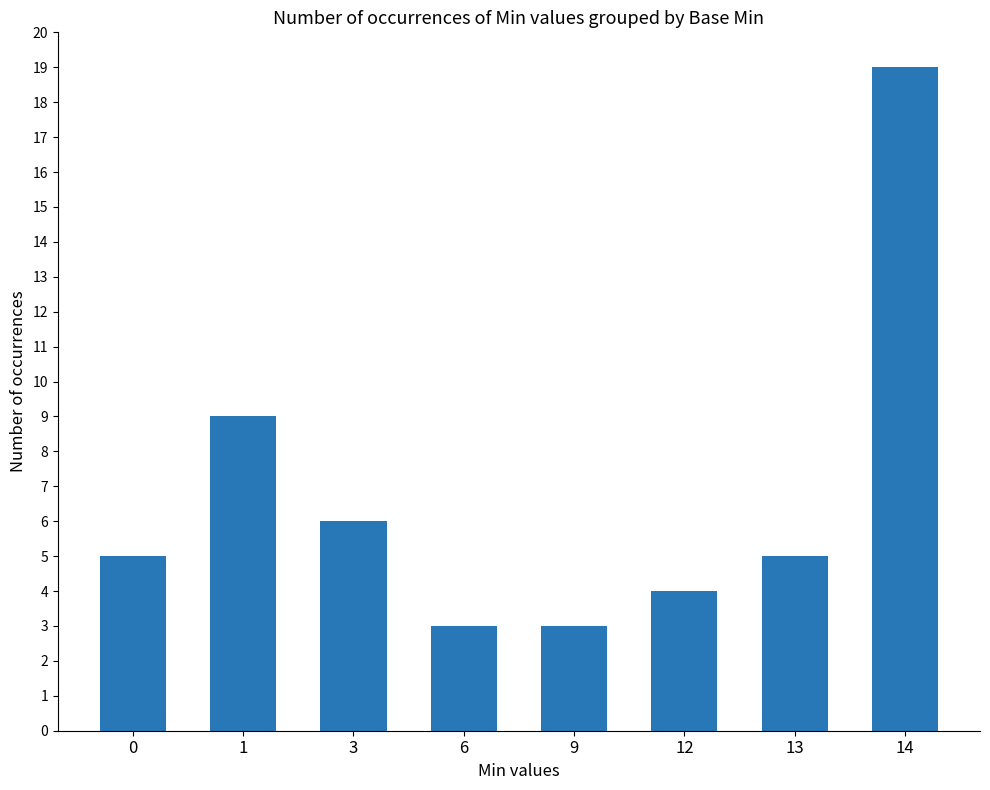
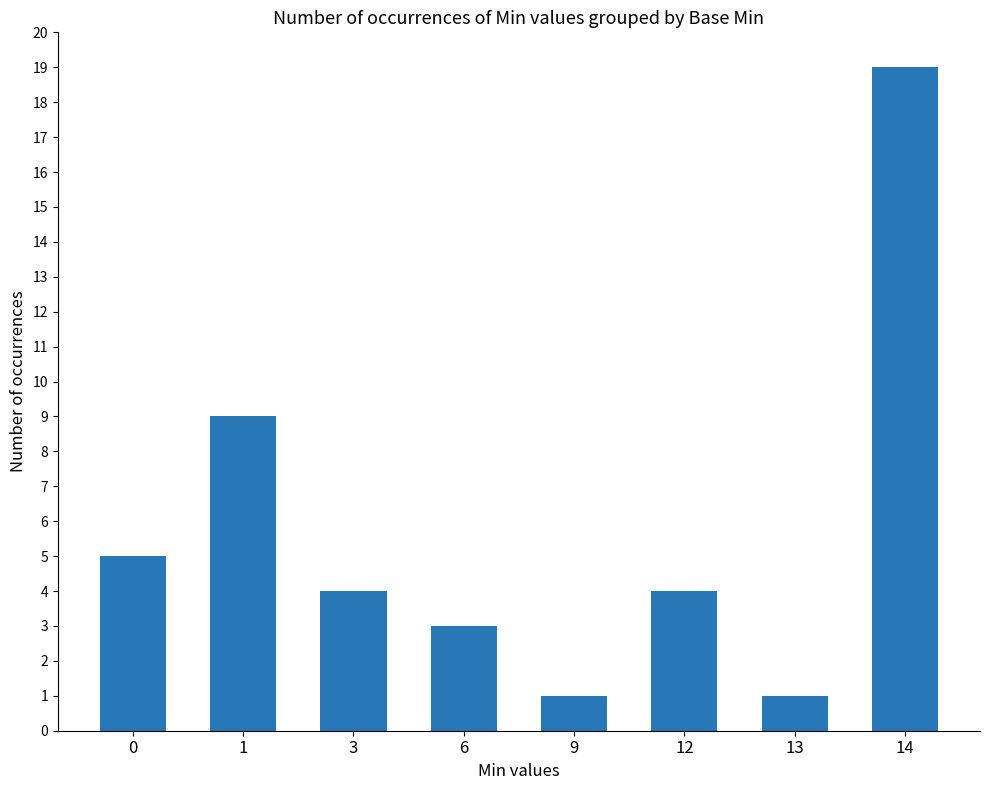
  {
    "0": 5,
    "1": 9,
-   "3": 6,
+   "3": 4,
    "6": 3,
-   "9": 3,
+   "9": 1,
    "12": 4,
-   "13": 5,
+   "13": 1,
    "14": 19
  }
